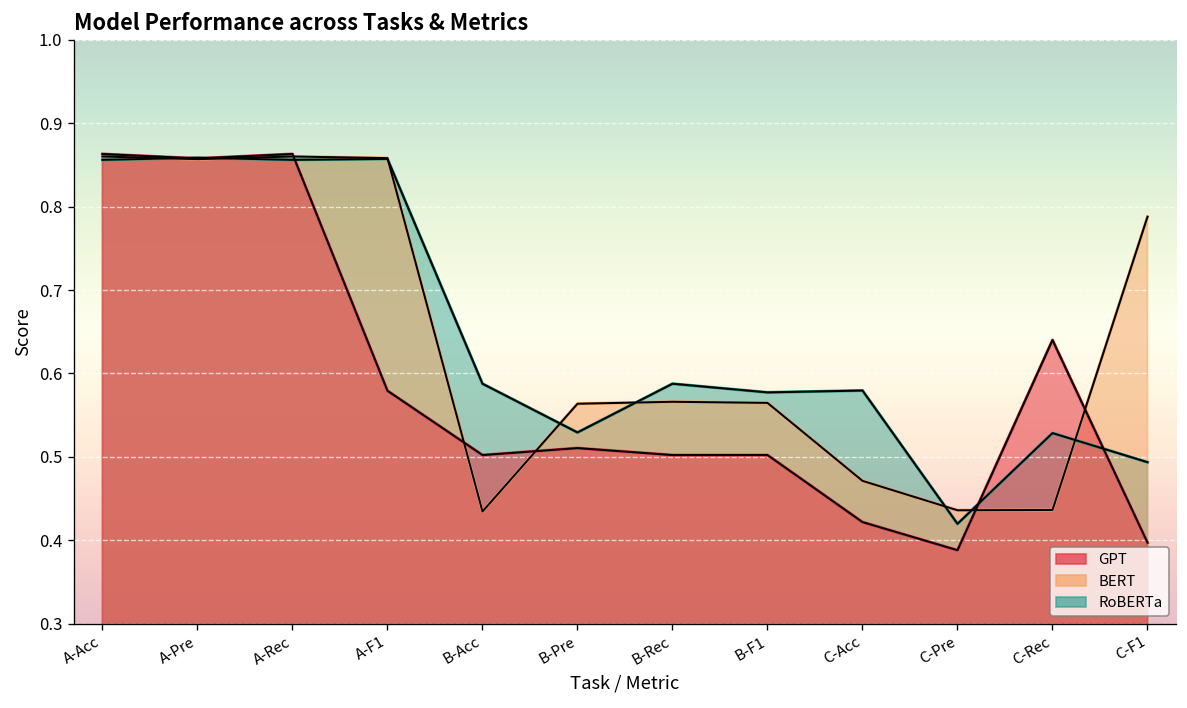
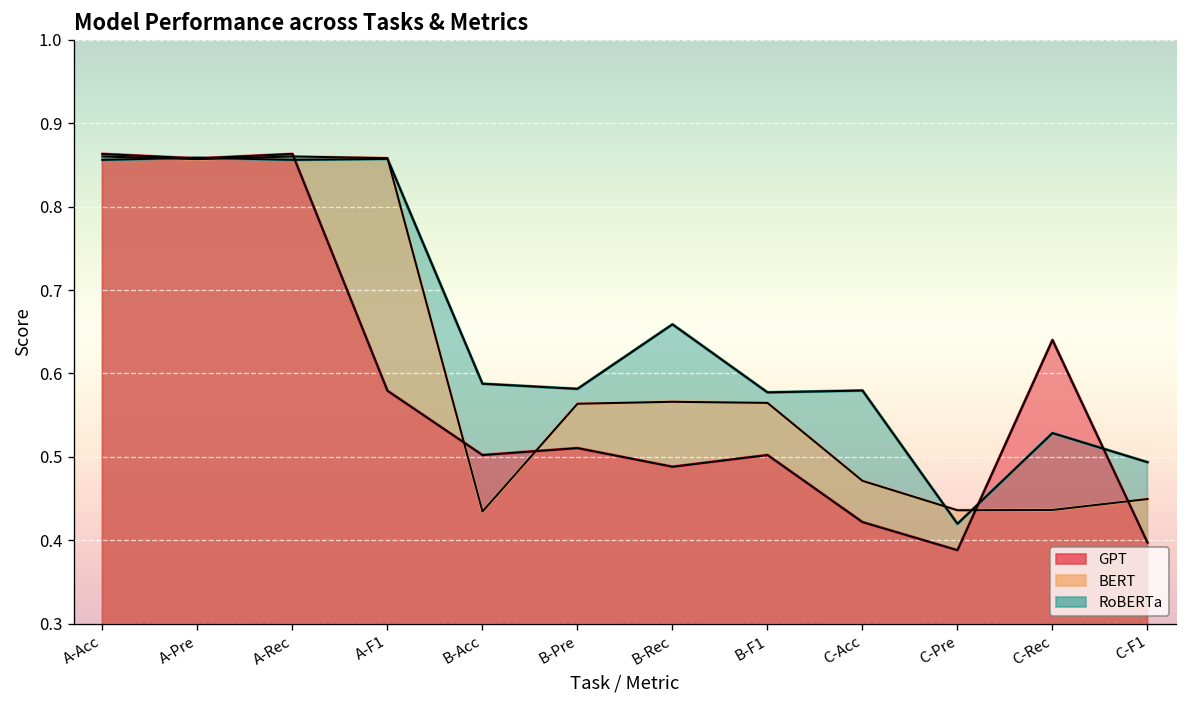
  {
    "RoBERTa": {
      "A-Acc": 0.86,
      "A-Rec": 0.86,
      "B-Acc": 0.59,
-     "B-Pre": 0.53,
-     "B-Rec": 0.59,
+     "B-Pre": 0.58,
+     "B-Rec": 0.66,
      "B-F1": 0.58,
      "C-Acc": 0.58,
      "C-Pre": 0.42,
      "C-Rec": 0.53,
      "C-F1": 0.49
    },
    "BERT": {
      "B-Acc": 0.43,
      "B-Pre": 0.56,
      "B-Rec": 0.57,
      "B-F1": 0.56,
      "C-Acc": 0.47,
      "C-Pre": 0.44,
      "C-Rec": 0.44,
-     "C-F1": 0.79
+     "C-F1": 0.45
    },
    "GPT": {
      "A-F1": 0.58,
      "B-Acc": 0.50,
      "B-Pre": 0.51,
-     "B-Rec": 0.50,
+     "B-Rec": 0.49,
      "B-F1": 0.50,
      "C-Acc": 0.42,
      "C-Pre": 0.39,
      "C-Rec": 0.64
    }
  }
